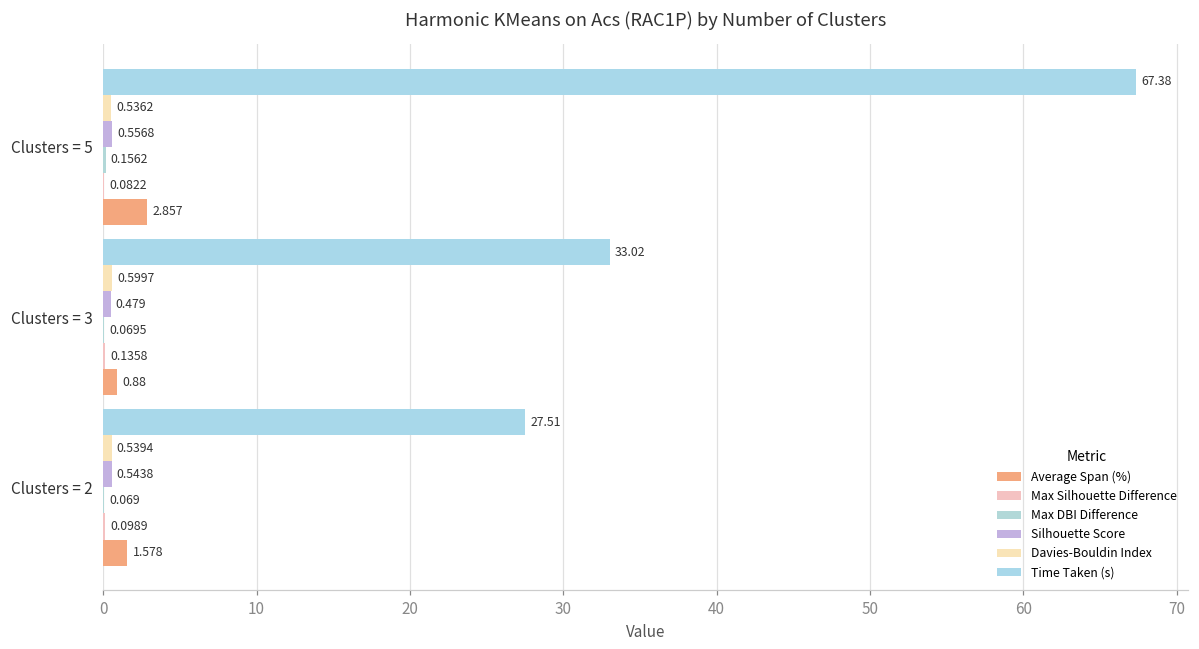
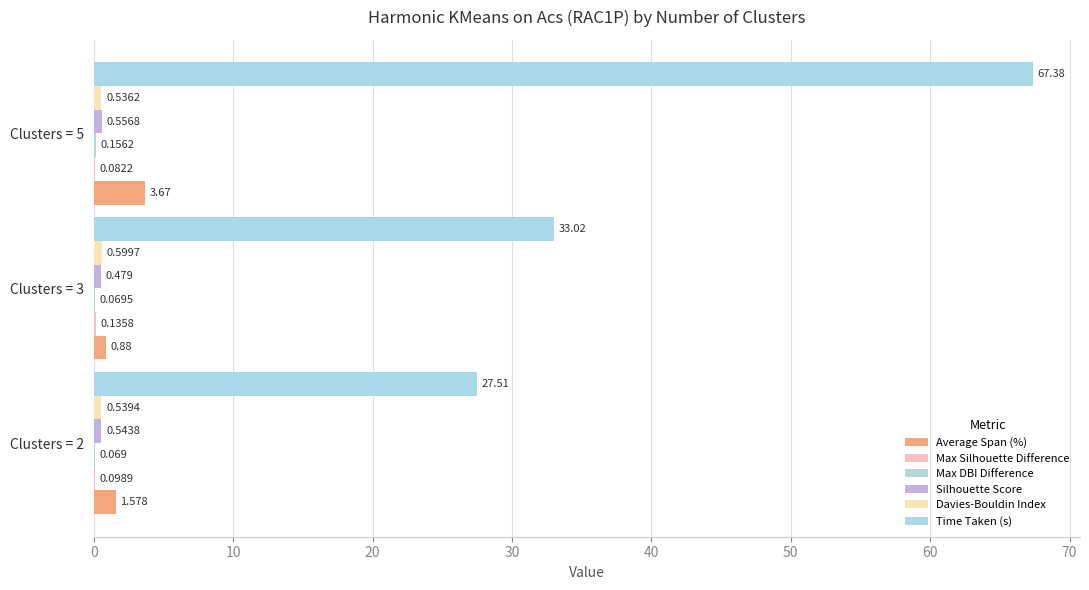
  {
    "Average Span (%)": {
-     "Clusters = 5": 2.857,
+     "Clusters = 5": 3.67,
      "Clusters = 3": 0.88,
      "Clusters = 2": 1.578
    }
  }
